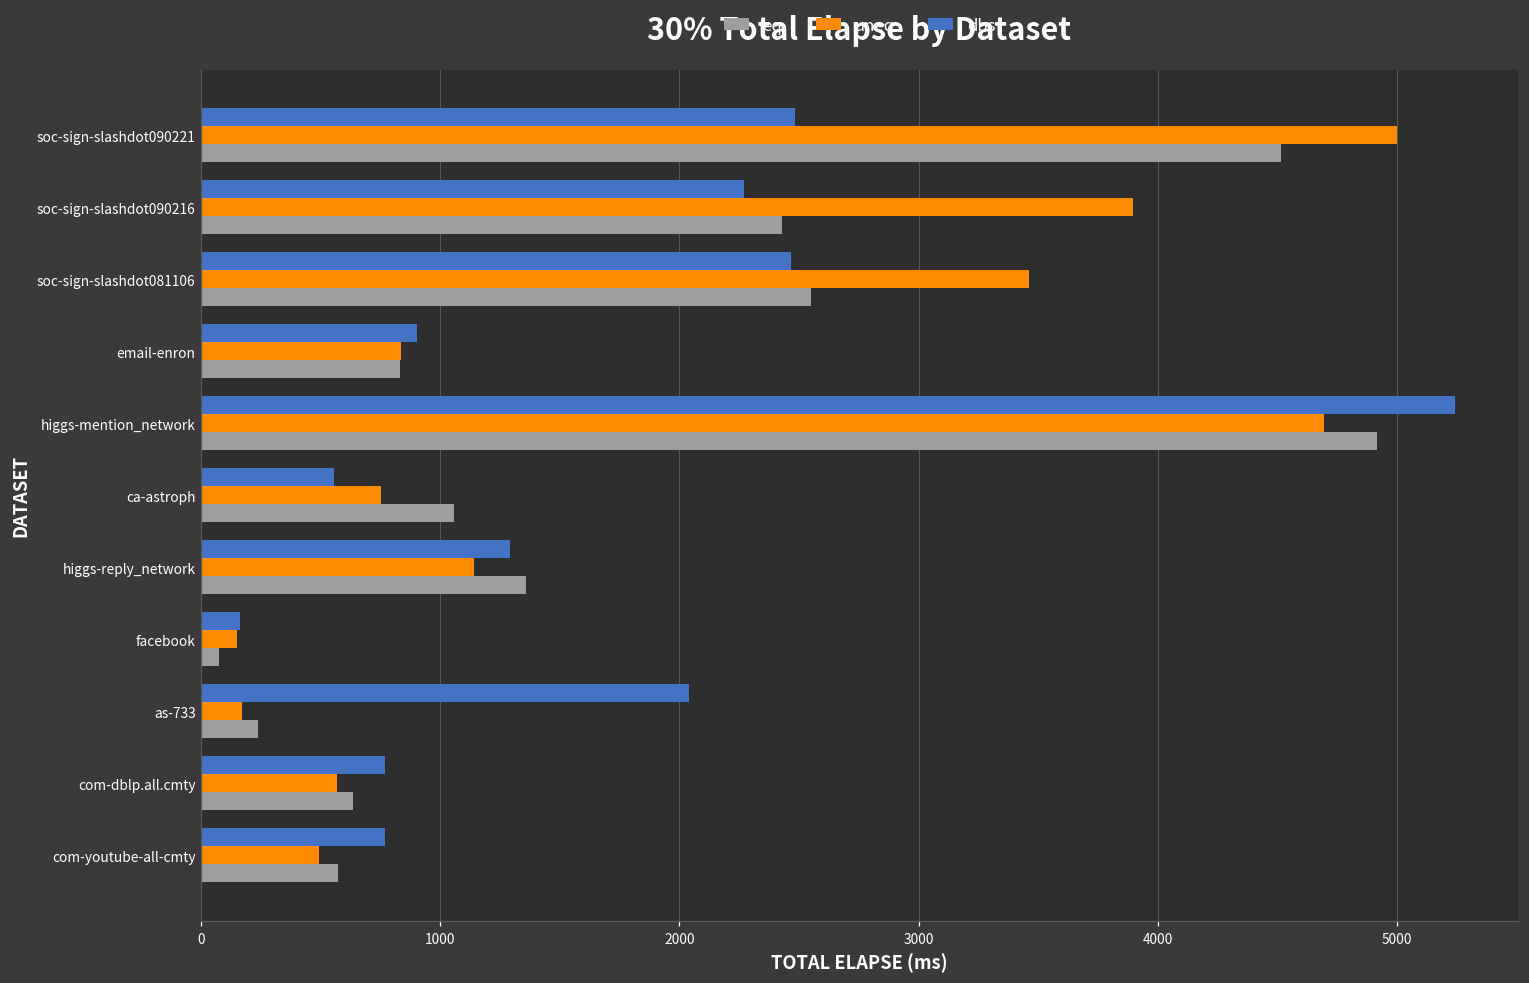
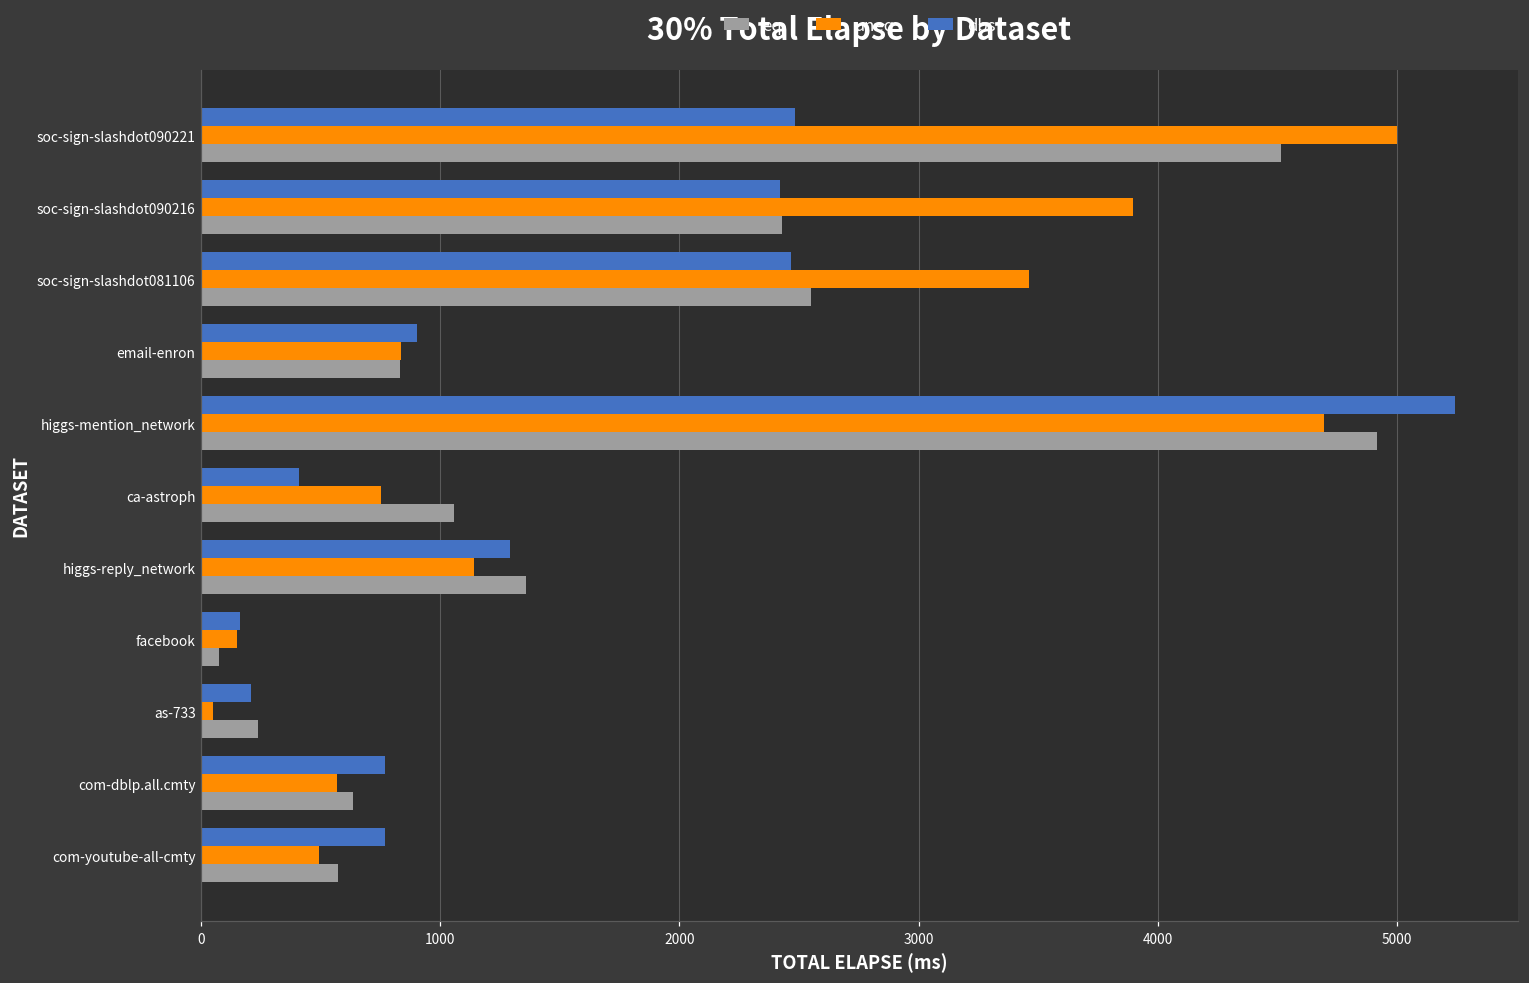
  {
    "eq": {
      "soc-sign-slashdot090221": 4520,
      "soc-sign-slashdot090216": 2430,
      "soc-sign-slashdot081106": 2550,
      "email-enron": 830,
      "higgs-mention_network": 4920,
      "ca-astroph": 1060,
      "higgs-reply_network": 1360,
      "facebook": 70,
      "as-733": 240,
      "com-dblp.all.cmty": 630,
      "com-youtube-all-cmty": 570
    },
    "uneq": {
      "soc-sign-slashdot090221": 5000,
      "soc-sign-slashdot090216": 3900,
      "soc-sign-slashdot081106": 3460,
      "email-enron": 840,
      "higgs-mention_network": 4700,
      "ca-astroph": 750,
      "higgs-reply_network": 1140,
      "facebook": 150,
-     "as-733": 170,
+     "as-733": 50,
      "com-dblp.all.cmty": 570,
      "com-youtube-all-cmty": 490
    },
    "dbs": {
      "soc-sign-slashdot090221": 2480,
-     "soc-sign-slashdot090216": 2270,
+     "soc-sign-slashdot090216": 2420,
      "soc-sign-slashdot081106": 2470,
      "email-enron": 900,
      "higgs-mention_network": 5240,
-     "ca-astroph": 560,
+     "ca-astroph": 410,
      "higgs-reply_network": 1290,
      "facebook": 160,
-     "as-733": 2040,
+     "as-733": 210,
      "com-dblp.all.cmty": 770,
      "com-youtube-all-cmty": 770
    }
  }
